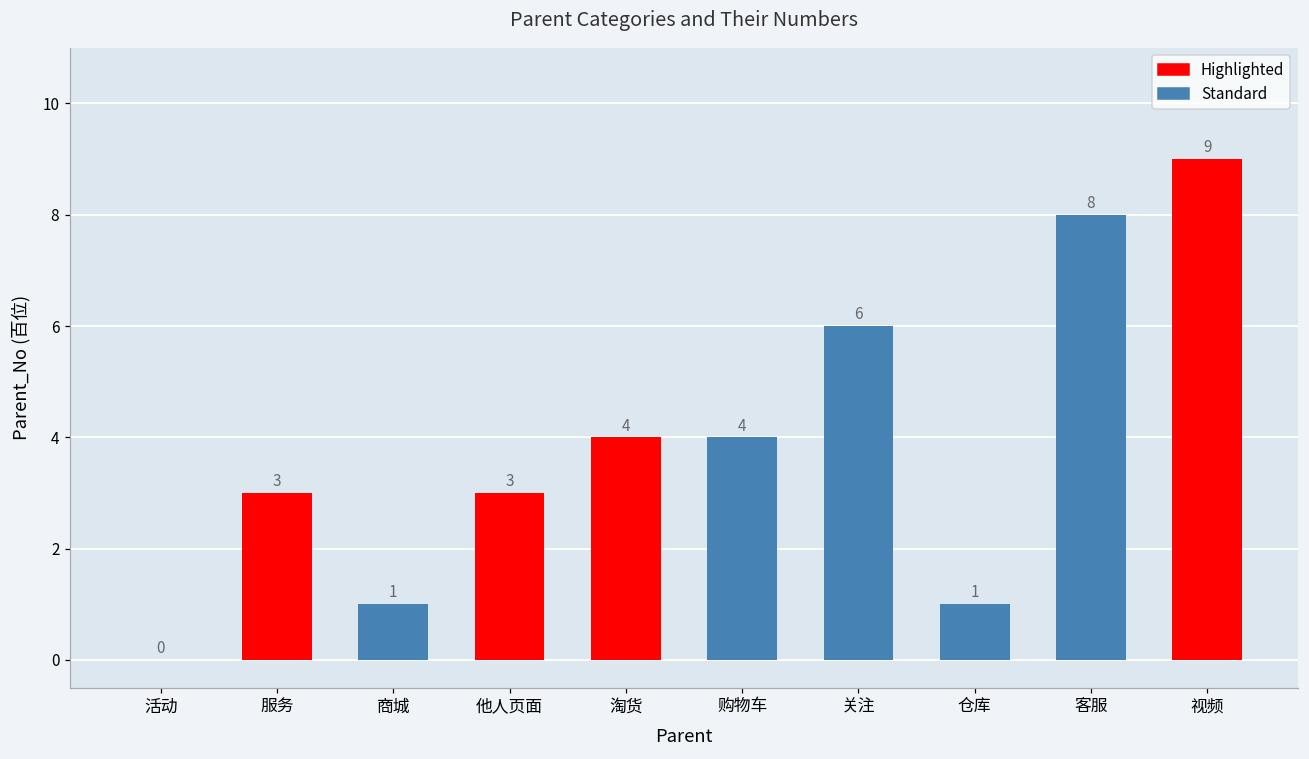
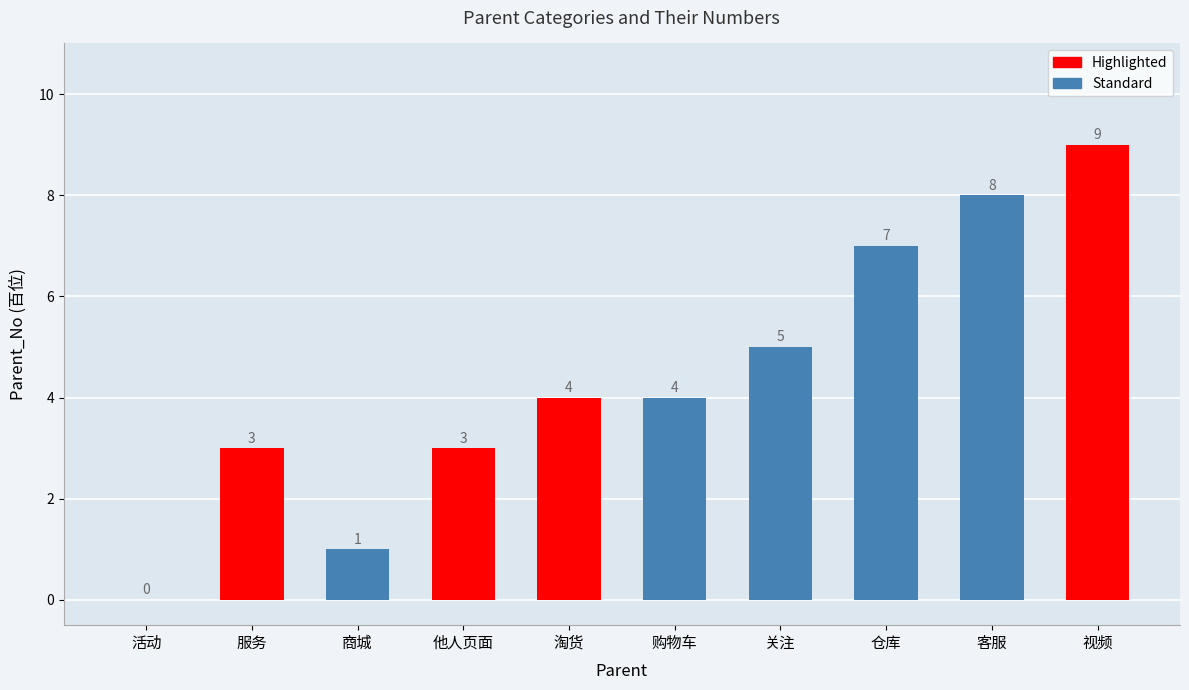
  {
    "活动": 0,
    "服务": 3,
    "商城": 1,
    "他人页面": 3,
    "淘货": 4,
    "购物车": 4,
-   "关注": 6,
-   "仓库": 1,
+   "关注": 5,
+   "仓库": 7,
    "客服": 8,
    "视频": 9
  }
